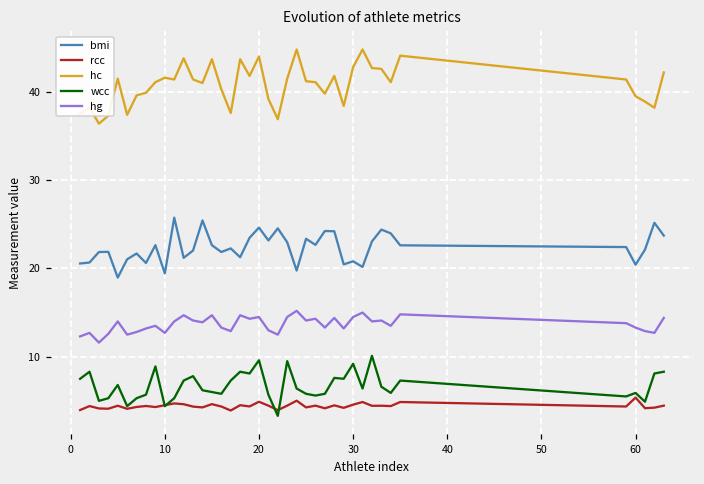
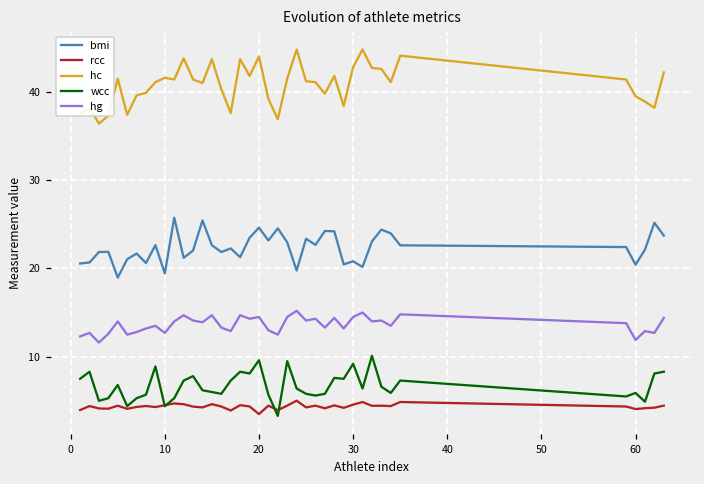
  {
    "bmi": {
      "10": 19,
      "20": 25,
      "30": 21,
      "60": 20
    },
    "rcc": {
-     "20": 5,
+     "20": 4,
      "30": 5,
-     "60": 5
+     "60": 4
    },
    "hc": {
      "10": 42,
      "20": 44,
      "30": 43,
      "60": 40
    },
    "wcc": {
      "20": 10,
      "30": 9,
      "60": 6
    },
    "hg": {
      "10": 13,
      "20": 15,
      "30": 15,
-     "60": 13
+     "60": 12
    }
  }
